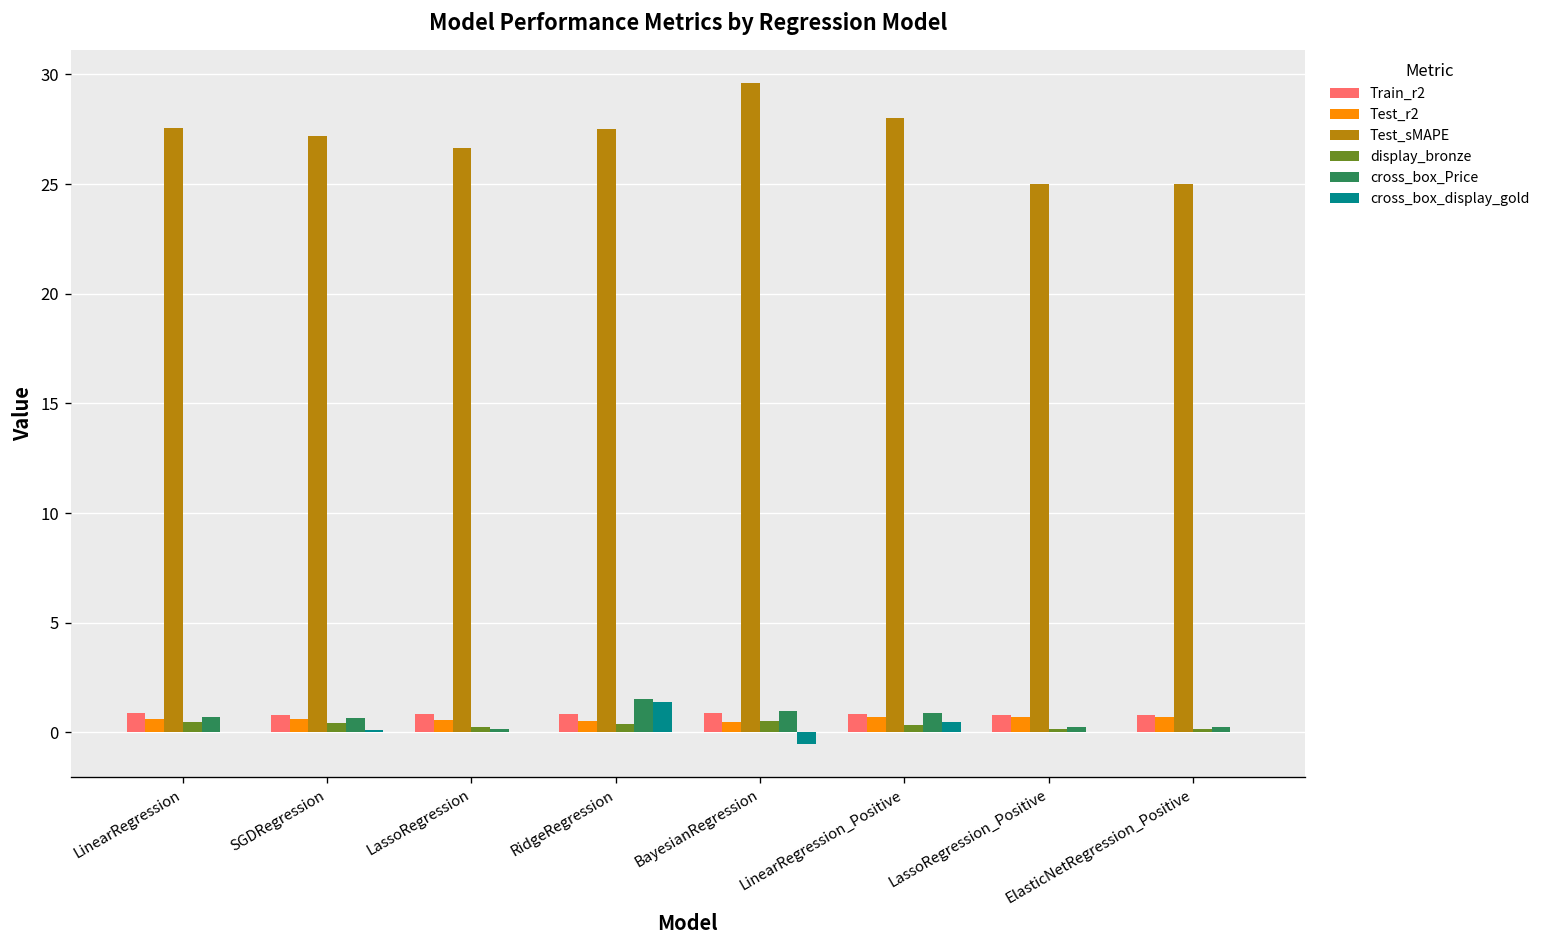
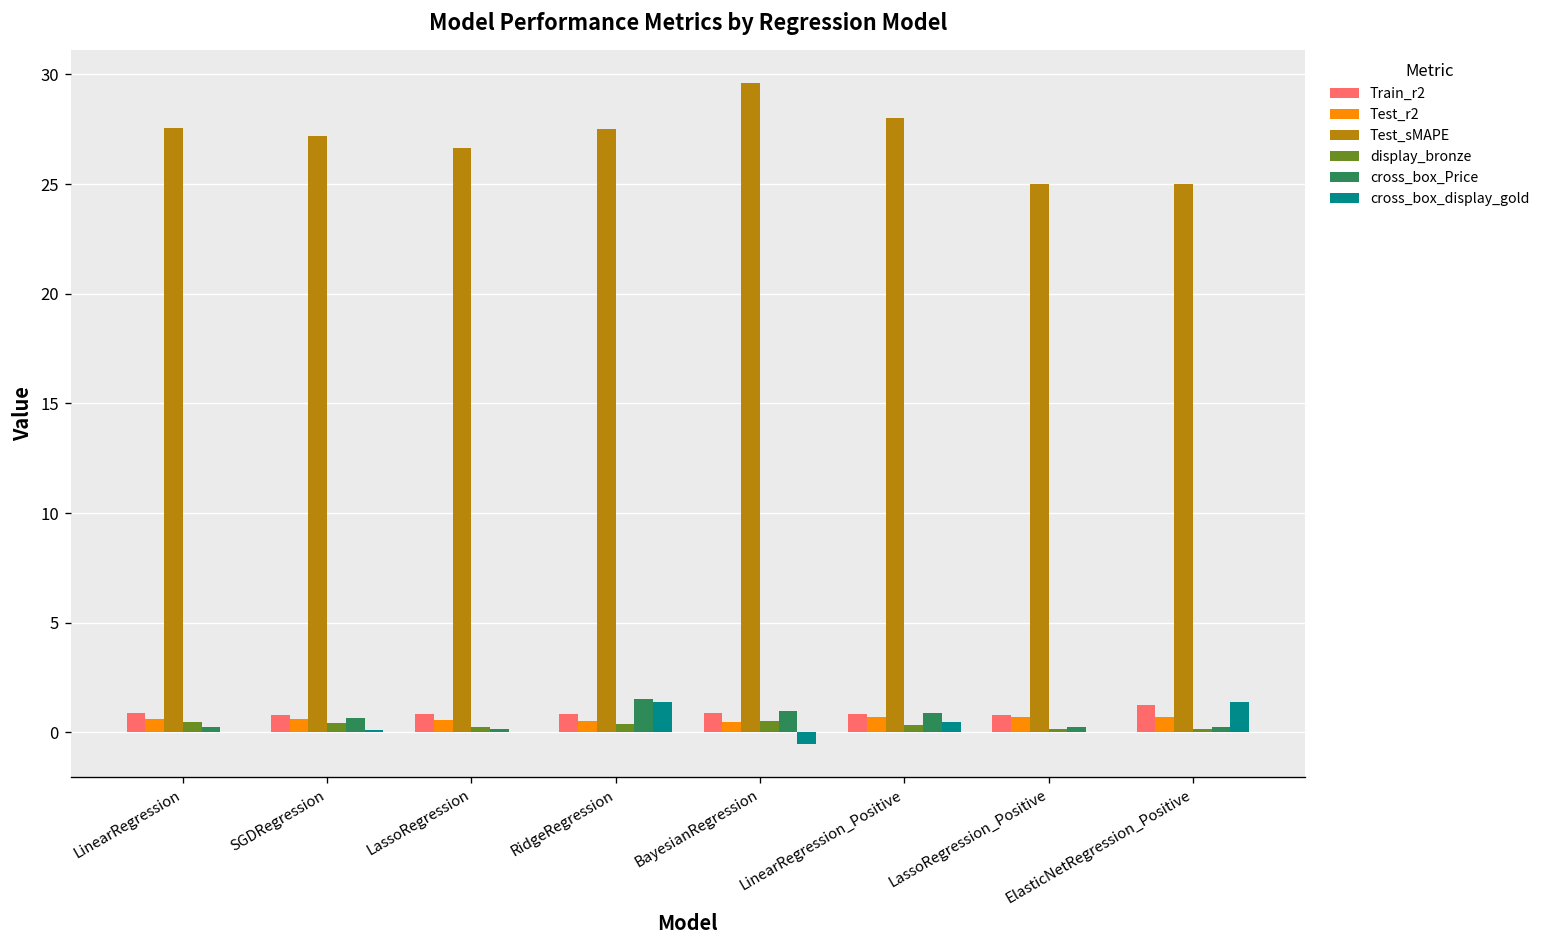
  {
    "Train_r2": {
      "LinearRegression": 0.9,
      "SGDRegression": 0.8,
      "LassoRegression": 0.9,
      "RidgeRegression": 0.9,
      "BayesianRegression": 0.9,
      "LinearRegression_Positive": 0.8,
      "LassoRegression_Positive": 0.8,
-     "ElasticNetRegression_Positive": 0.8
+     "ElasticNetRegression_Positive": 1.3
    },
    "Test_r2": {
      "LinearRegression": 0.6,
      "SGDRegression": 0.6,
      "LassoRegression": 0.6,
      "RidgeRegression": 0.5,
      "BayesianRegression": 0.5,
      "LinearRegression_Positive": 0.7,
      "LassoRegression_Positive": 0.7,
      "ElasticNetRegression_Positive": 0.7
    },
    "Test_sMAPE": {
      "LinearRegression": 27.6,
      "SGDRegression": 27.2,
      "LassoRegression": 26.7,
      "RidgeRegression": 27.5,
      "BayesianRegression": 29.6,
      "LinearRegression_Positive": 28.0,
      "LassoRegression_Positive": 25.0,
      "ElasticNetRegression_Positive": 25.0
    },
    "display_bronze": {
      "LinearRegression": 0.5,
      "SGDRegression": 0.4,
      "LassoRegression": 0.3,
      "RidgeRegression": 0.4,
      "BayesianRegression": 0.5,
      "LinearRegression_Positive": 0.4,
      "LassoRegression_Positive": 0.2,
      "ElasticNetRegression_Positive": 0.2
    },
    "cross_box_Price": {
-     "LinearRegression": 0.7,
+     "LinearRegression": 0.2,
      "SGDRegression": 0.6,
      "LassoRegression": 0.1,
      "RidgeRegression": 1.5,
      "BayesianRegression": 1.0,
      "LinearRegression_Positive": 0.9,
      "LassoRegression_Positive": 0.3,
      "ElasticNetRegression_Positive": 0.3
    },
    "cross_box_display_gold": {
      "LassoRegression": 0.0,
      "RidgeRegression": 1.4,
      "BayesianRegression": -0.5,
      "LinearRegression_Positive": 0.5,
-     "ElasticNetRegression_Positive": 0.0
+     "ElasticNetRegression_Positive": 1.4
    }
  }
